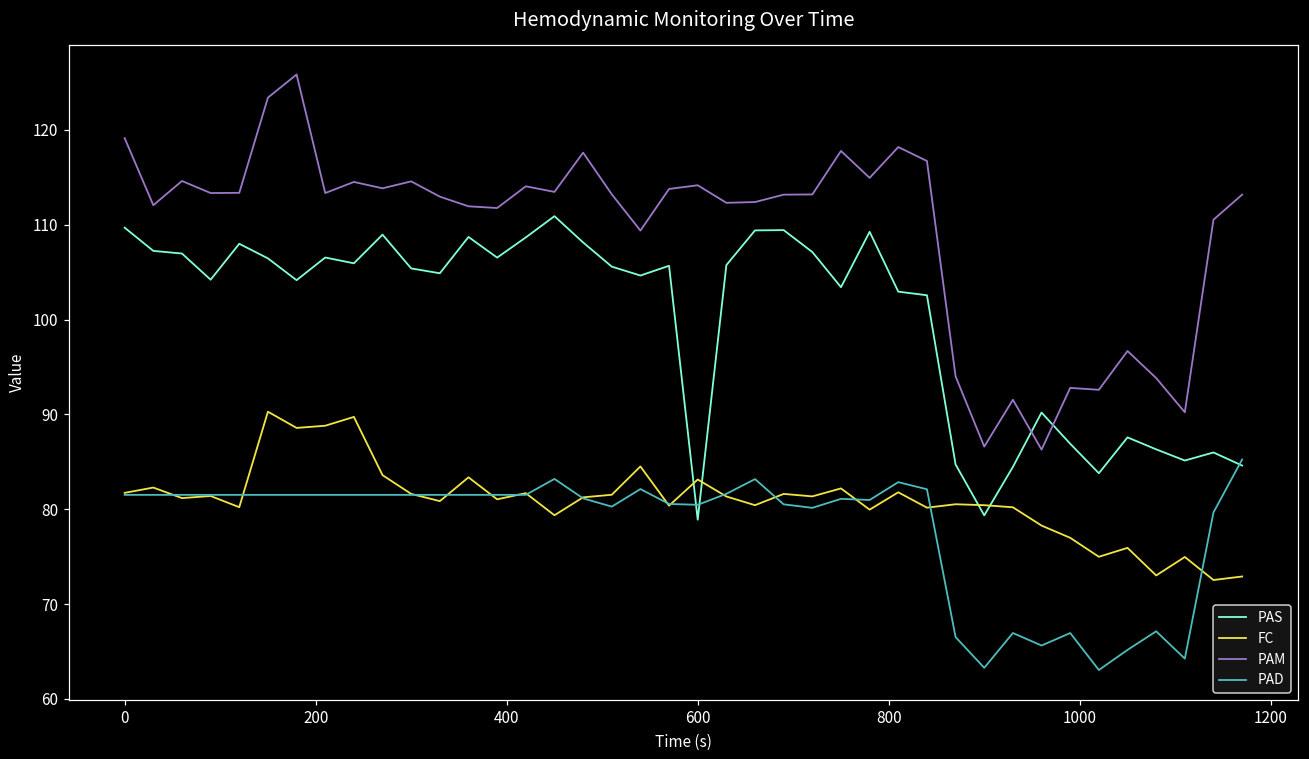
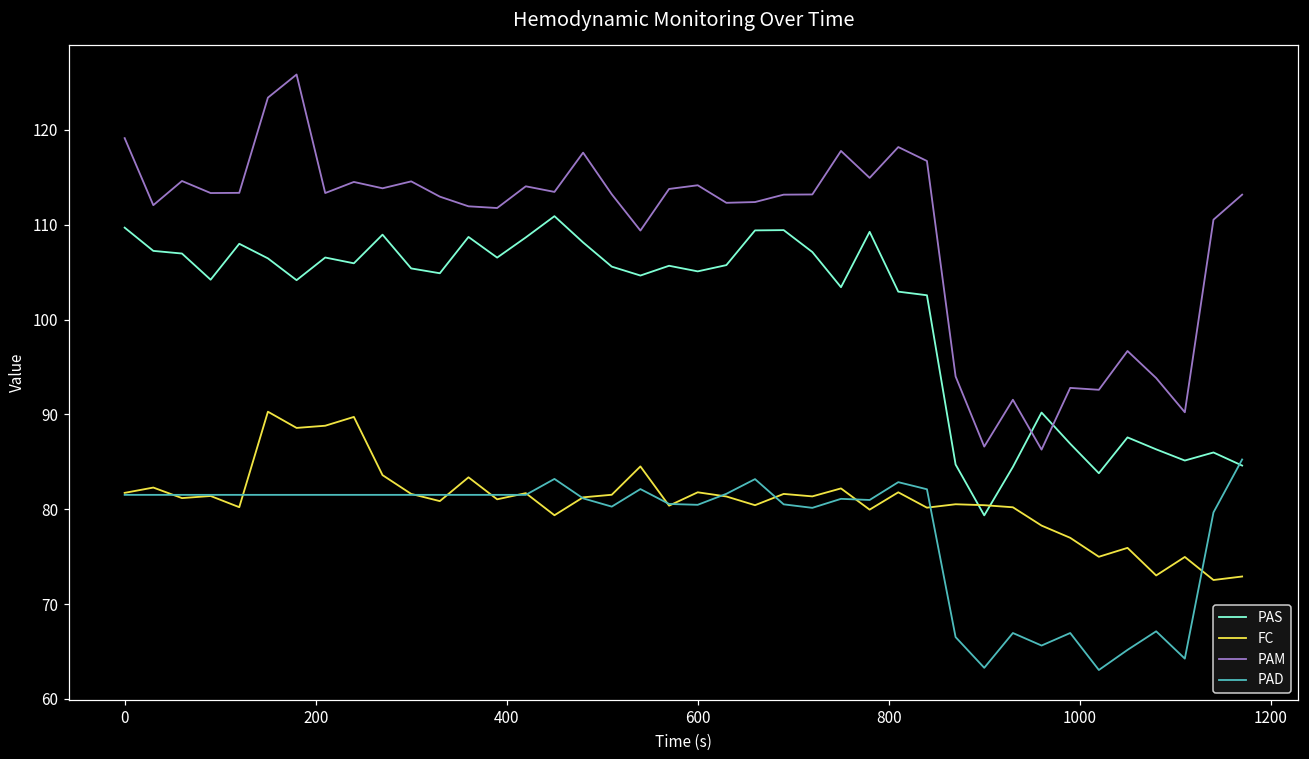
  {
    "PAS": {
      "0": 110,
-     "600": 79
+     "600": 105
    },
    "FC": {
-     "600": 83
+     "600": 82
    },
    "PAM": {
      "0": 119,
      "600": 114
    },
    "PAD": {
      "600": 80
    }
  }
